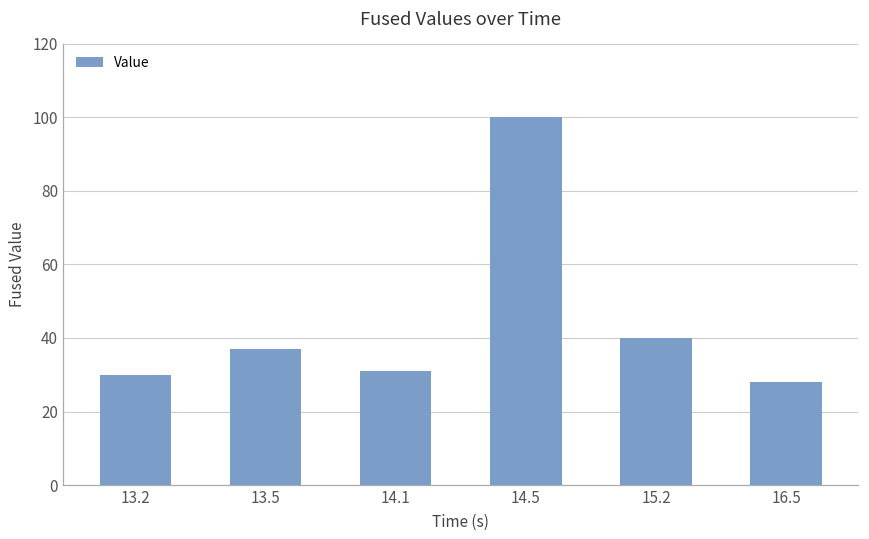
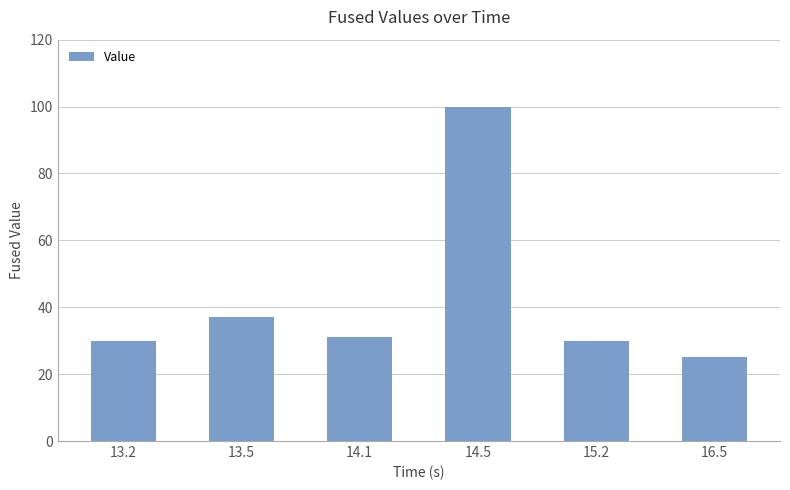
  {
    "13.2": 30,
    "13.5": 37,
    "14.1": 31,
    "14.5": 100,
-   "15.2": 40,
-   "16.5": 28
+   "15.2": 30,
+   "16.5": 25
  }
